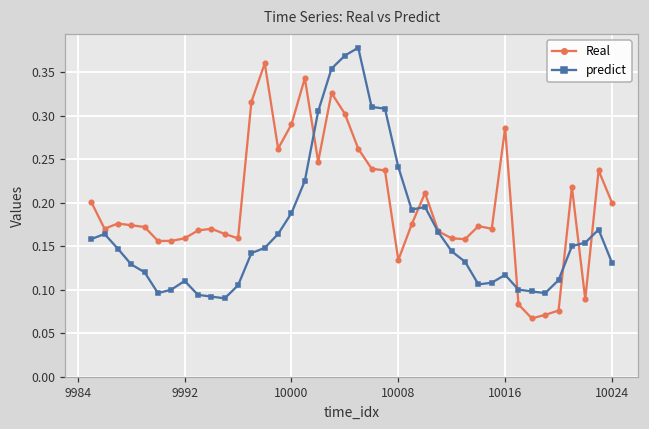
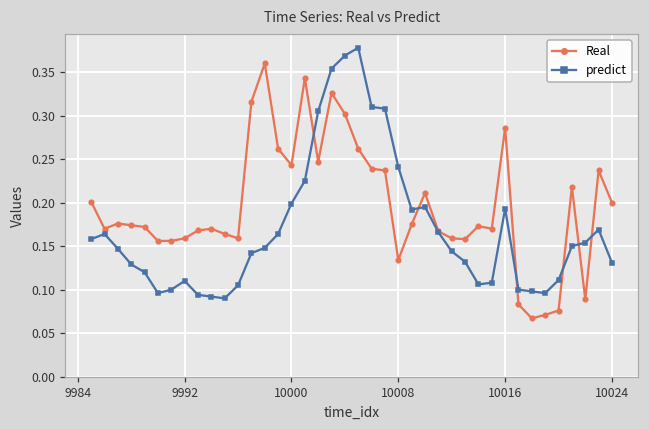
  {
    "Real": {
      "9992": 0.16,
-     "10000": 0.29,
+     "10000": 0.24,
      "10008": 0.13,
      "10016": 0.29,
      "10024": 0.20
    },
    "predict": {
      "9992": 0.11,
-     "10000": 0.19,
+     "10000": 0.20,
      "10008": 0.24,
-     "10016": 0.12,
+     "10016": 0.19,
      "10024": 0.13
    }
  }
